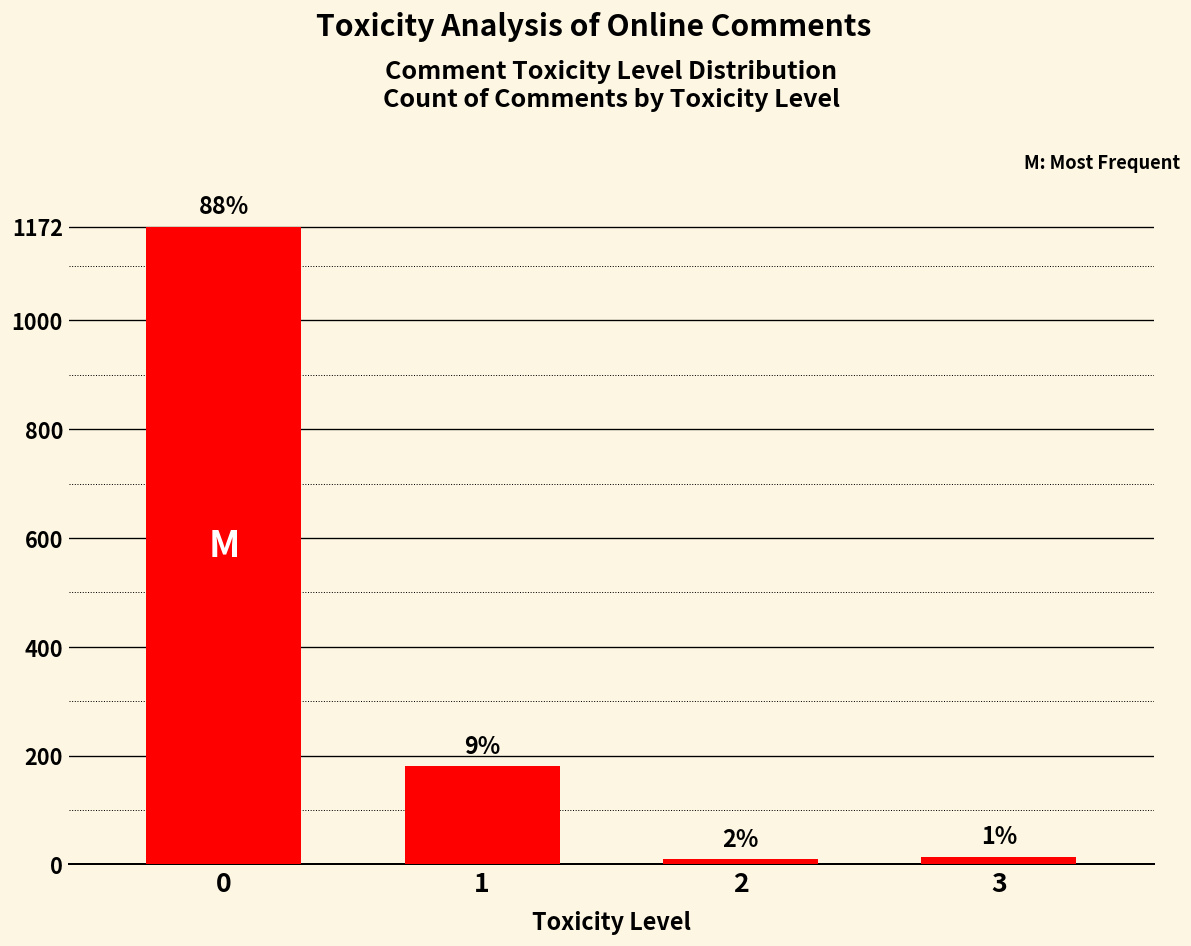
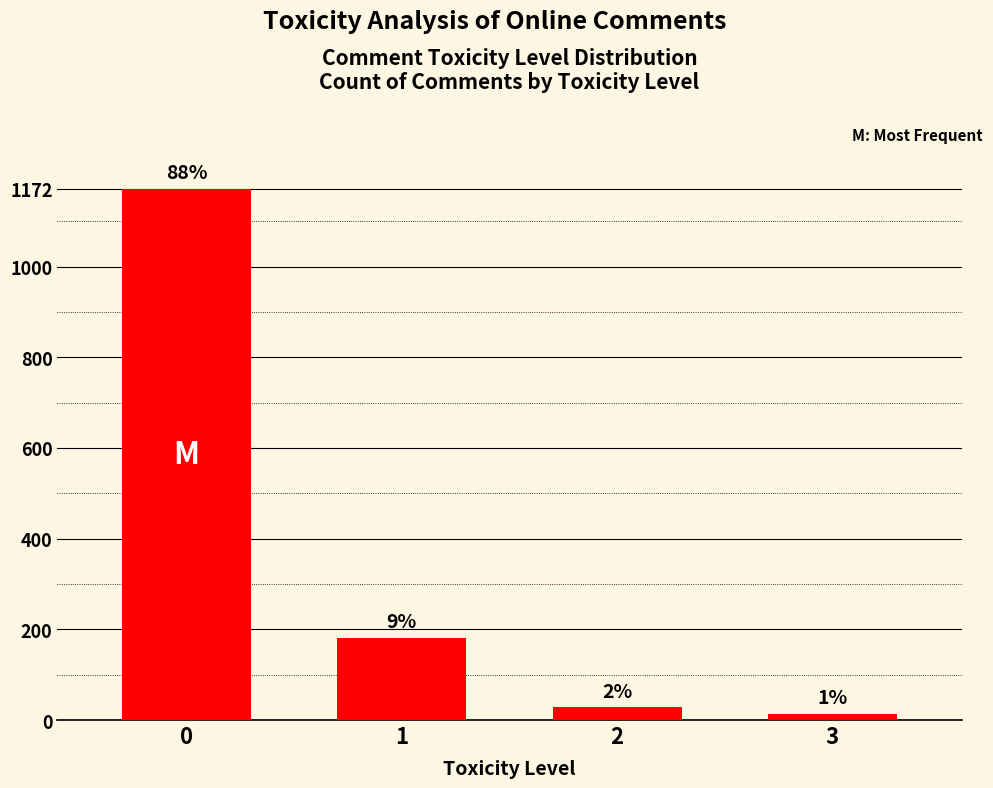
  {
-   "2": 10
+   "2": 30
  }
